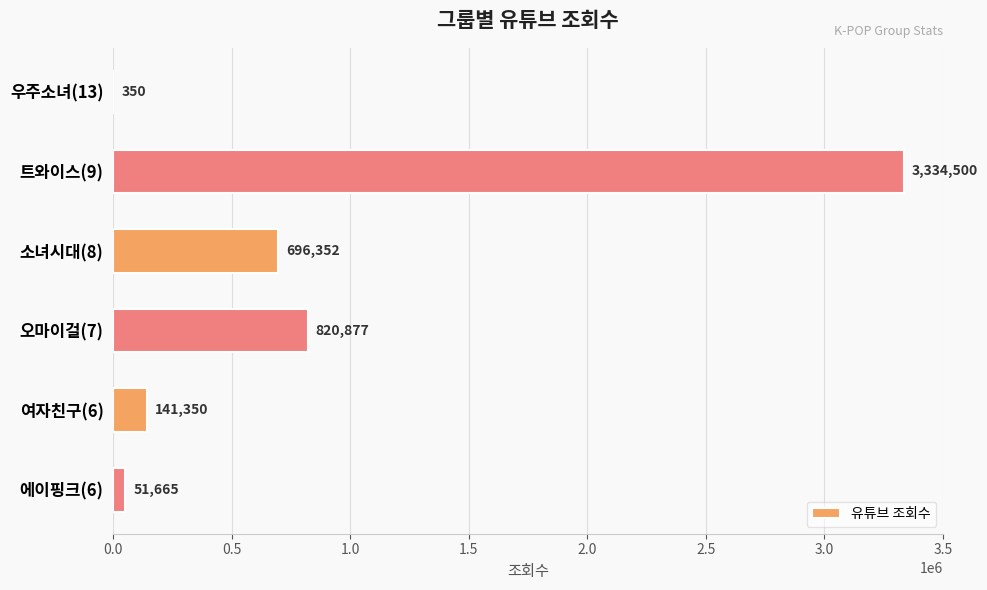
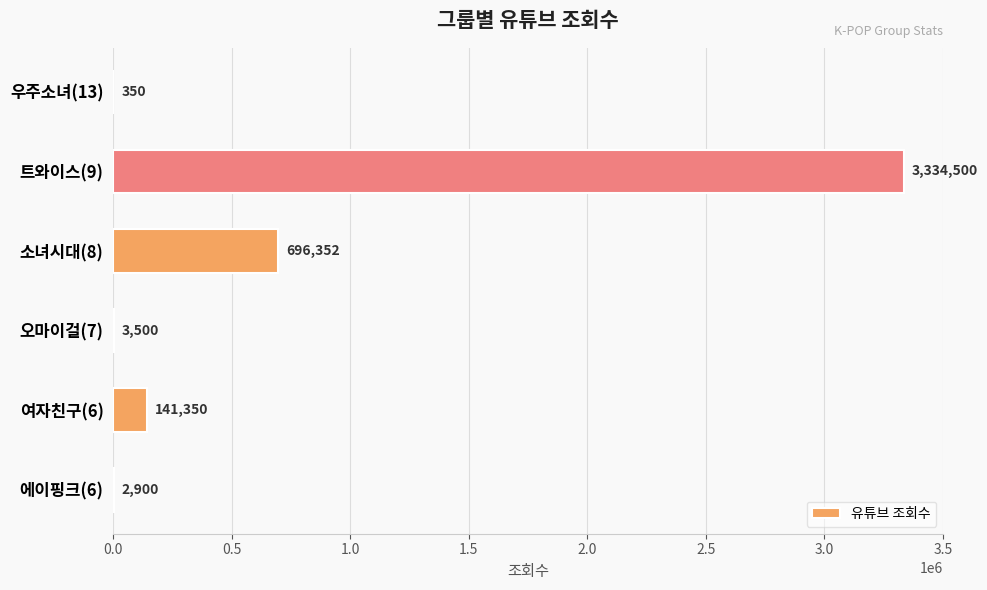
  {
    "우주소녀(13)": "350",
    "트와이스(9)": "3,334,500",
    "소녀시대(8)": "696,352",
-   "오마이걸(7)": "820,877",
+   "오마이걸(7)": "3,500",
    "여자친구(6)": "141,350",
-   "에이핑크(6)": "51,665"
+   "에이핑크(6)": "2,900"
  }
